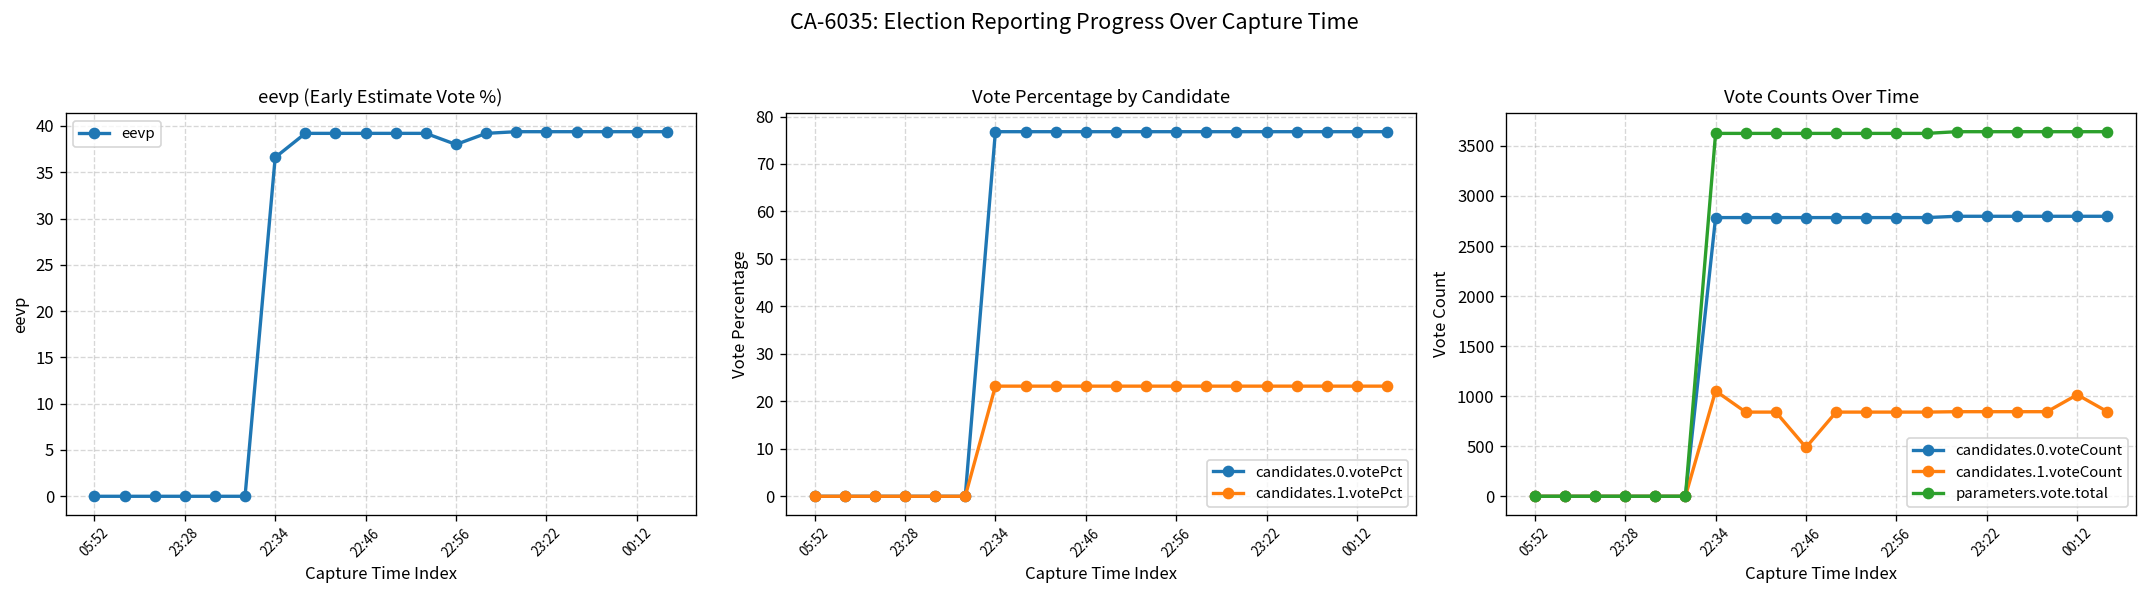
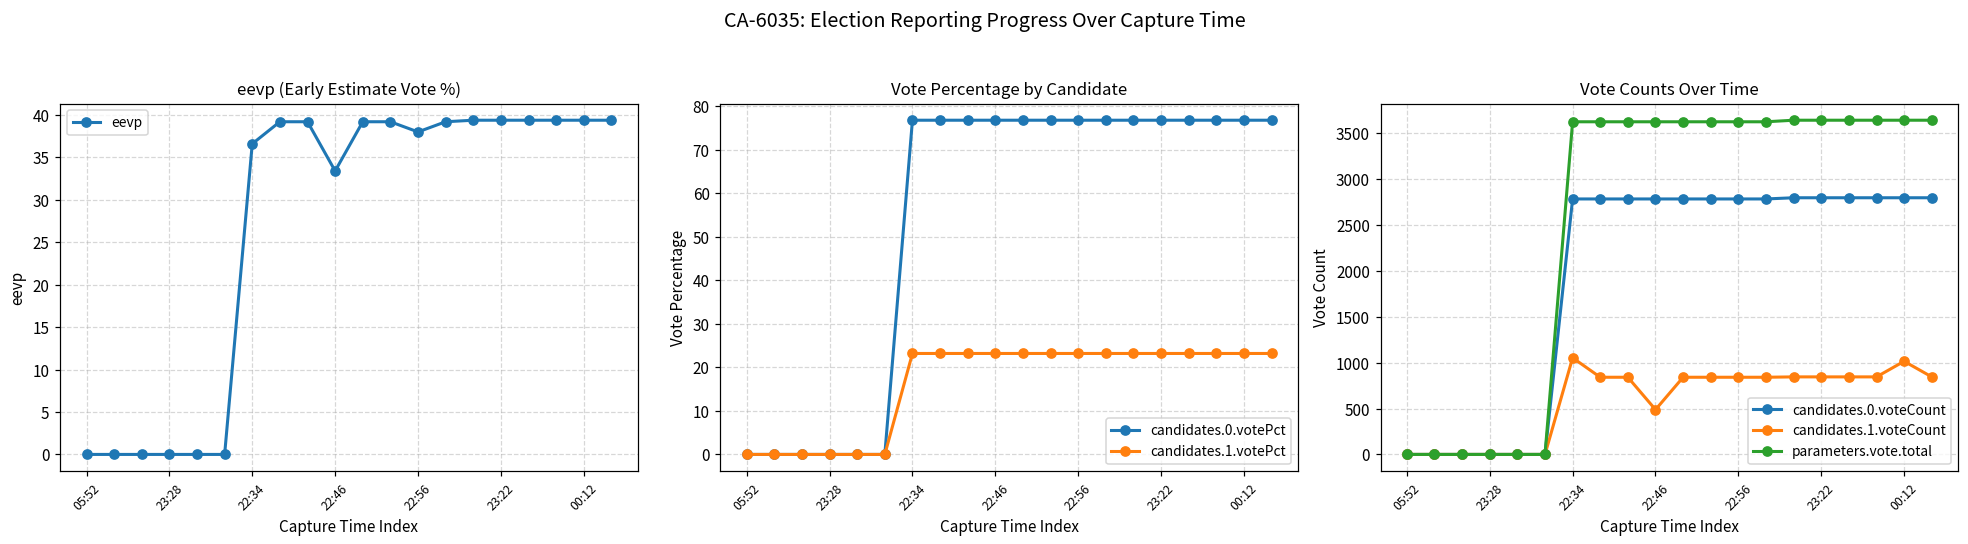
  {
    "eevp (Early Estimate Vote %)": {
      "05:52": 0,
      "23:28": 0,
      "22:34": 37,
-     "22:46": 39,
+     "22:46": 33,
      "22:56": 38,
      "23:22": 39,
      "00:12": 39
    },
    "Vote Percentage by Candidate": {
      "candidates.0.votePct": {
        "22:34": 77,
        "22:46": 77,
        "22:56": 77,
        "23:22": 77,
        "00:12": 77
      },
      "candidates.1.votePct": {
        "22:34": 23,
        "22:46": 23,
        "22:56": 23,
        "23:22": 23,
        "00:12": 23
      }
    },
    "Vote Counts Over Time": {
      "candidates.0.voteCount": {
        "22:34": 2800,
        "22:46": 2800,
        "22:56": 2800,
        "23:22": 2800,
        "00:12": 2800
      },
      "candidates.1.voteCount": {
        "22:34": 1100,
        "22:46": 500,
        "22:56": 800,
        "23:22": 800,
        "00:12": 1000
      },
      "parameters.vote.total": {
        "22:34": 3600,
        "22:46": 3600,
        "22:56": 3600,
        "23:22": 3600,
        "00:12": 3600
      }
    }
  }
